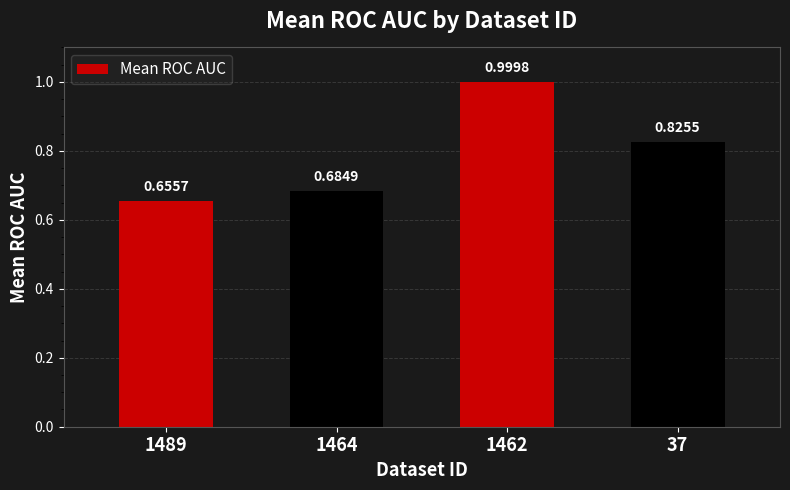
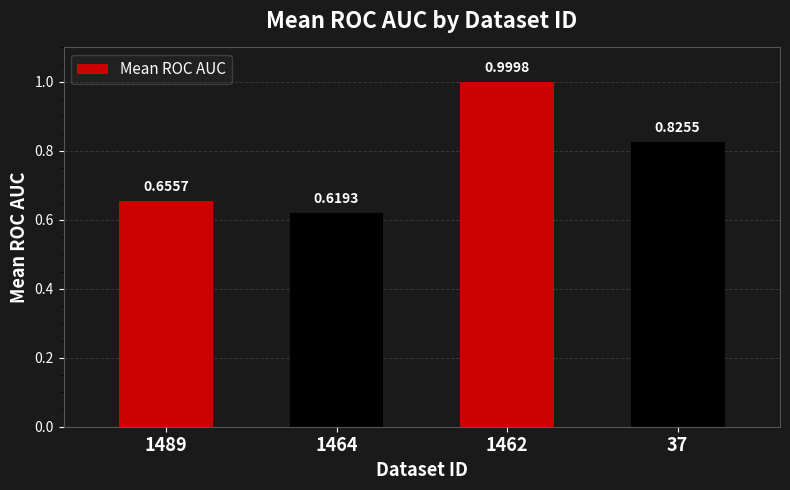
  {
    "1489": 0.6557,
-   "1464": 0.6849,
+   "1464": 0.6193,
    "1462": 0.9998,
    "37": 0.8255
  }
